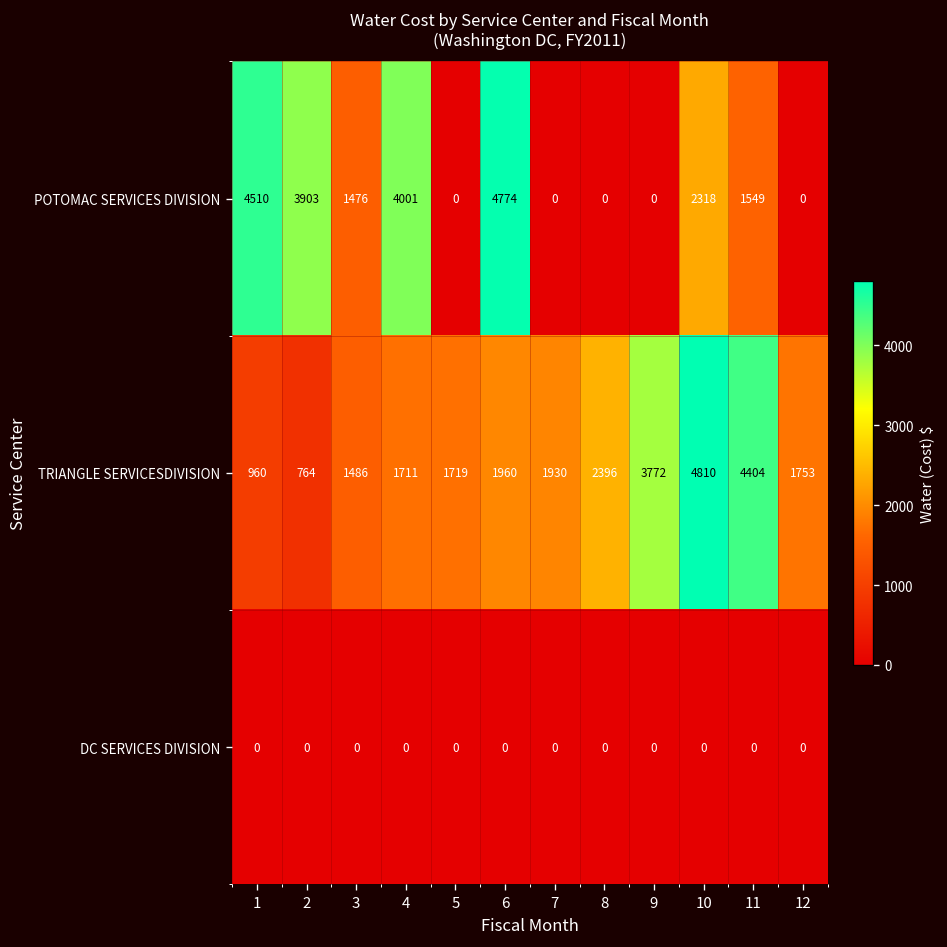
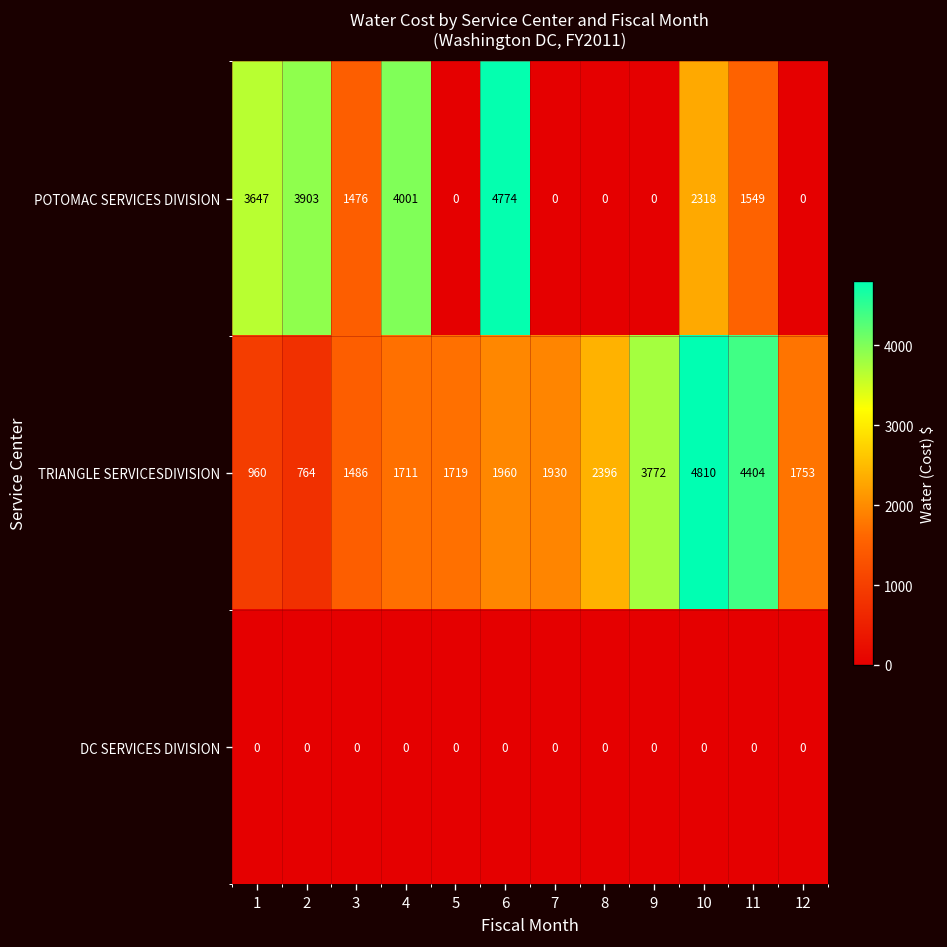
  {
    "POTOMAC SERVICES DIVISION": {
-     "1": 4510,
+     "1": 3647,
      "2": 3903,
      "3": 1476,
      "4": 4001,
      "5": 0,
      "6": 4774,
      "7": 0,
      "8": 0,
      "9": 0,
      "10": 2318,
      "11": 1549,
      "12": 0
    },
    "TRIANGLE SERVICESDIVISION": {
      "1": 960,
      "2": 764,
      "3": 1486,
      "4": 1711,
      "5": 1719,
      "6": 1960,
      "7": 1930,
      "8": 2396,
      "9": 3772,
      "10": 4810,
      "11": 4404,
      "12": 1753
    },
    "DC SERVICES DIVISION": {
      "1": 0,
      "2": 0,
      "3": 0,
      "4": 0,
      "5": 0,
      "6": 0,
      "7": 0,
      "8": 0,
      "9": 0,
      "10": 0,
      "11": 0,
      "12": 0
    }
  }
